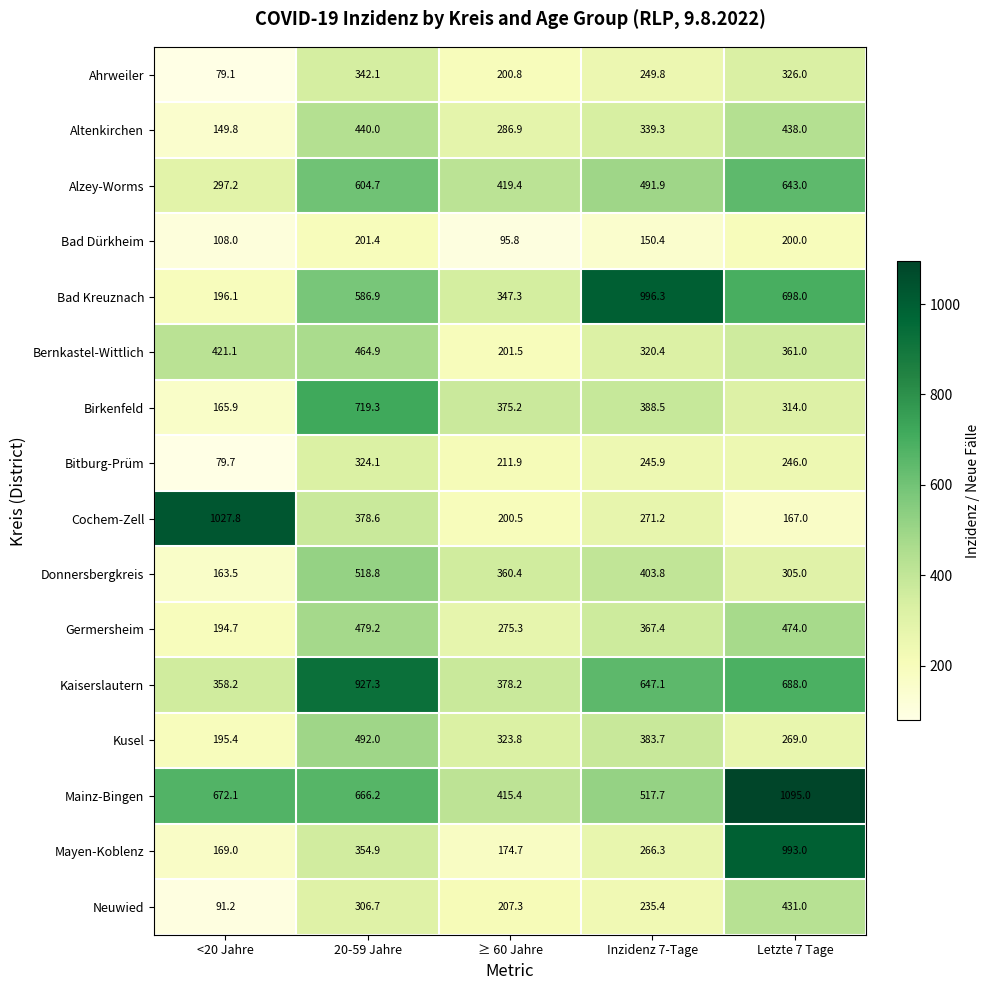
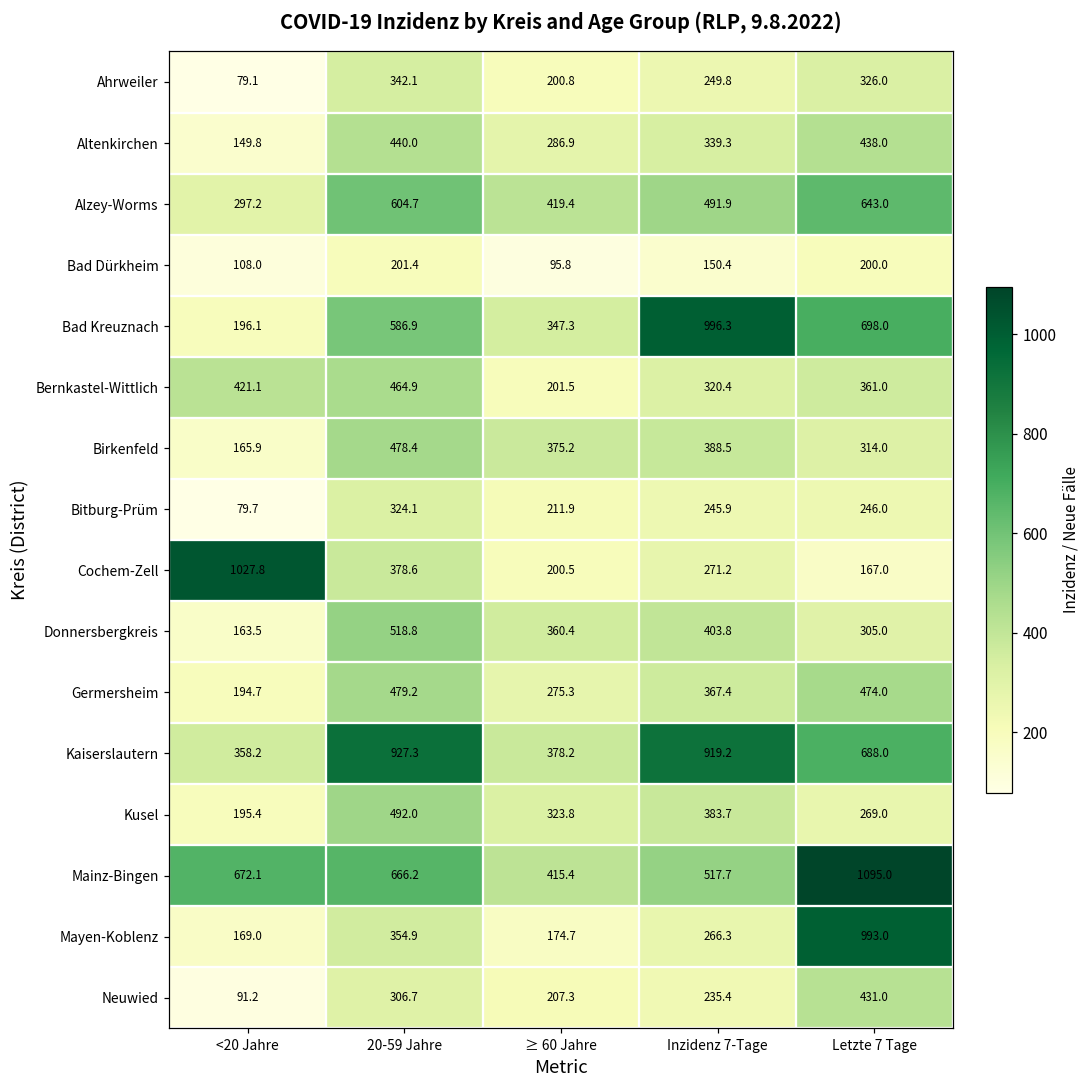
  {
    "Ahrweiler": {
      "<20 Jahre": 79.1,
      "20-59 Jahre": 342.1,
      "≥ 60 Jahre": 200.8,
      "Inzidenz 7-Tage": 249.8,
      "Letzte 7 Tage": 326.0
    },
    "Altenkirchen": {
      "<20 Jahre": 149.8,
      "20-59 Jahre": 440.0,
      "≥ 60 Jahre": 286.9,
      "Inzidenz 7-Tage": 339.3,
      "Letzte 7 Tage": 438.0
    },
    "Alzey-Worms": {
      "<20 Jahre": 297.2,
      "20-59 Jahre": 604.7,
      "≥ 60 Jahre": 419.4,
      "Inzidenz 7-Tage": 491.9,
      "Letzte 7 Tage": 643.0
    },
    "Bad Dürkheim": {
      "<20 Jahre": 108.0,
      "20-59 Jahre": 201.4,
      "≥ 60 Jahre": 95.8,
      "Inzidenz 7-Tage": 150.4,
      "Letzte 7 Tage": 200.0
    },
    "Bad Kreuznach": {
      "<20 Jahre": 196.1,
      "20-59 Jahre": 586.9,
      "≥ 60 Jahre": 347.3,
      "Inzidenz 7-Tage": 996.3,
      "Letzte 7 Tage": 698.0
    },
    "Bernkastel-Wittlich": {
      "<20 Jahre": 421.1,
      "20-59 Jahre": 464.9,
      "≥ 60 Jahre": 201.5,
      "Inzidenz 7-Tage": 320.4,
      "Letzte 7 Tage": 361.0
    },
    "Birkenfeld": {
      "<20 Jahre": 165.9,
-     "20-59 Jahre": 719.3,
+     "20-59 Jahre": 478.4,
      "≥ 60 Jahre": 375.2,
      "Inzidenz 7-Tage": 388.5,
      "Letzte 7 Tage": 314.0
    },
    "Bitburg-Prüm": {
      "<20 Jahre": 79.7,
      "20-59 Jahre": 324.1,
      "≥ 60 Jahre": 211.9,
      "Inzidenz 7-Tage": 245.9,
      "Letzte 7 Tage": 246.0
    },
    "Cochem-Zell": {
      "<20 Jahre": 1027.8,
      "20-59 Jahre": 378.6,
      "≥ 60 Jahre": 200.5,
      "Inzidenz 7-Tage": 271.2,
      "Letzte 7 Tage": 167.0
    },
    "Donnersbergkreis": {
      "<20 Jahre": 163.5,
      "20-59 Jahre": 518.8,
      "≥ 60 Jahre": 360.4,
      "Inzidenz 7-Tage": 403.8,
      "Letzte 7 Tage": 305.0
    },
    "Germersheim": {
      "<20 Jahre": 194.7,
      "20-59 Jahre": 479.2,
      "≥ 60 Jahre": 275.3,
      "Inzidenz 7-Tage": 367.4,
      "Letzte 7 Tage": 474.0
    },
    "Kaiserslautern": {
      "<20 Jahre": 358.2,
      "20-59 Jahre": 927.3,
      "≥ 60 Jahre": 378.2,
-     "Inzidenz 7-Tage": 647.1,
+     "Inzidenz 7-Tage": 919.2,
      "Letzte 7 Tage": 688.0
    },
    "Kusel": {
      "<20 Jahre": 195.4,
      "20-59 Jahre": 492.0,
      "≥ 60 Jahre": 323.8,
      "Inzidenz 7-Tage": 383.7,
      "Letzte 7 Tage": 269.0
    },
    "Mainz-Bingen": {
      "<20 Jahre": 672.1,
      "20-59 Jahre": 666.2,
      "≥ 60 Jahre": 415.4,
      "Inzidenz 7-Tage": 517.7,
      "Letzte 7 Tage": 1095.0
    },
    "Mayen-Koblenz": {
      "<20 Jahre": 169.0,
      "20-59 Jahre": 354.9,
      "≥ 60 Jahre": 174.7,
      "Inzidenz 7-Tage": 266.3,
      "Letzte 7 Tage": 993.0
    },
    "Neuwied": {
      "<20 Jahre": 91.2,
      "20-59 Jahre": 306.7,
      "≥ 60 Jahre": 207.3,
      "Inzidenz 7-Tage": 235.4,
      "Letzte 7 Tage": 431.0
    }
  }
